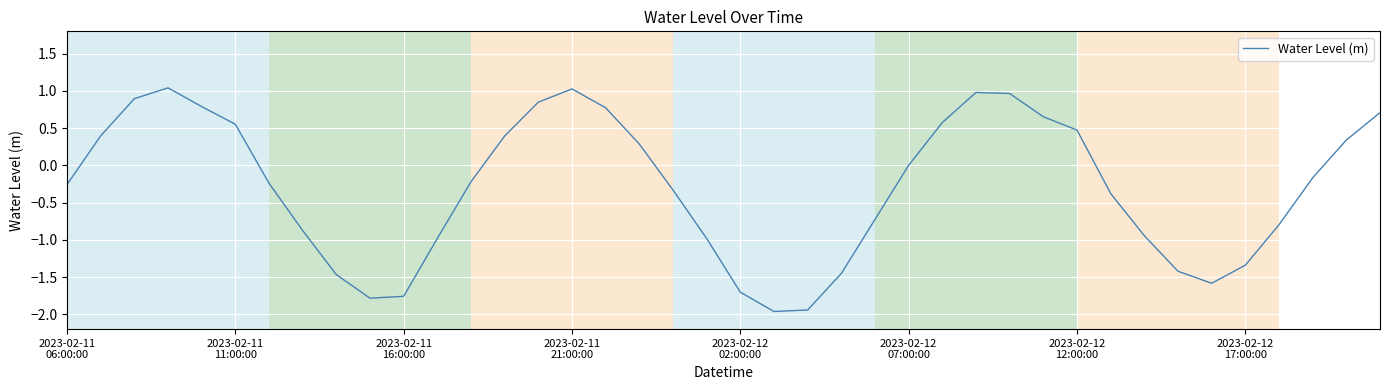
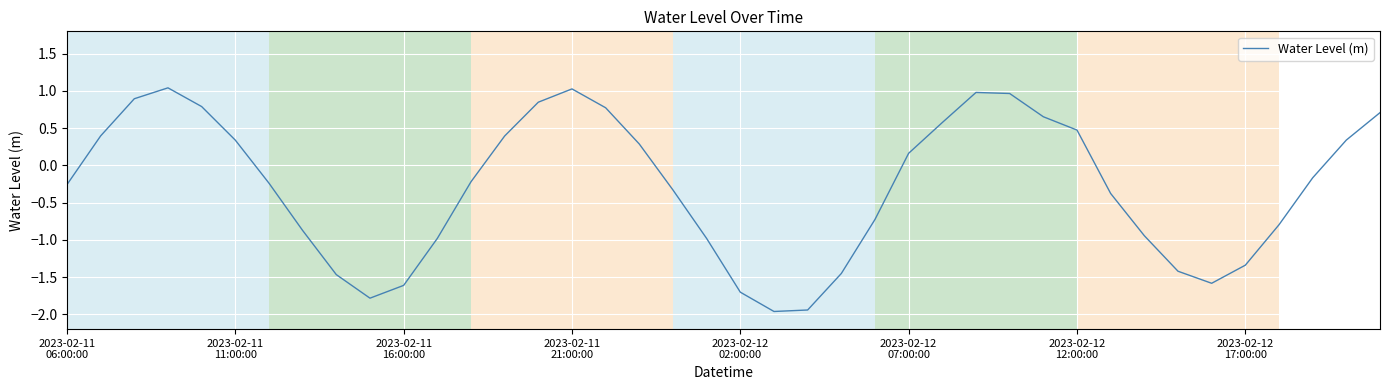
  {
    "2023-02-11 06:00:00": -0.3,
-   "2023-02-11 11:00:00": 0.6,
-   "2023-02-11 16:00:00": -1.8,
+   "2023-02-11 11:00:00": 0.3,
+   "2023-02-11 16:00:00": -1.6,
    "2023-02-11 21:00:00": 1.0,
    "2023-02-12 02:00:00": -1.7,
-   "2023-02-12 07:00:00": 0.0,
+   "2023-02-12 07:00:00": 0.2,
    "2023-02-12 12:00:00": 0.5,
    "2023-02-12 17:00:00": -1.3
  }
